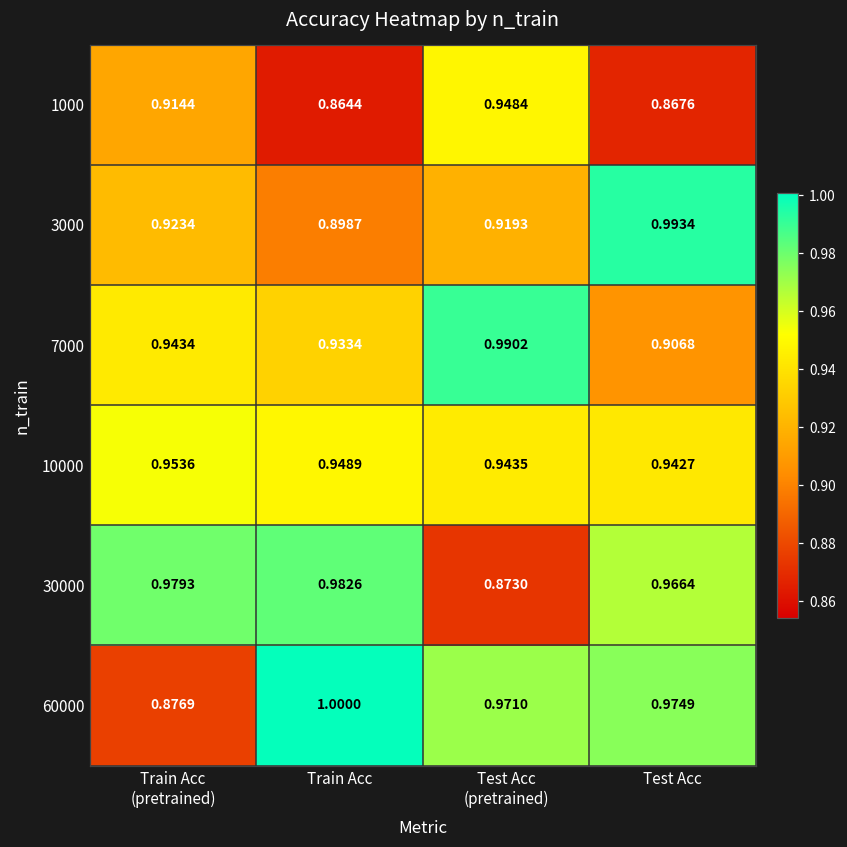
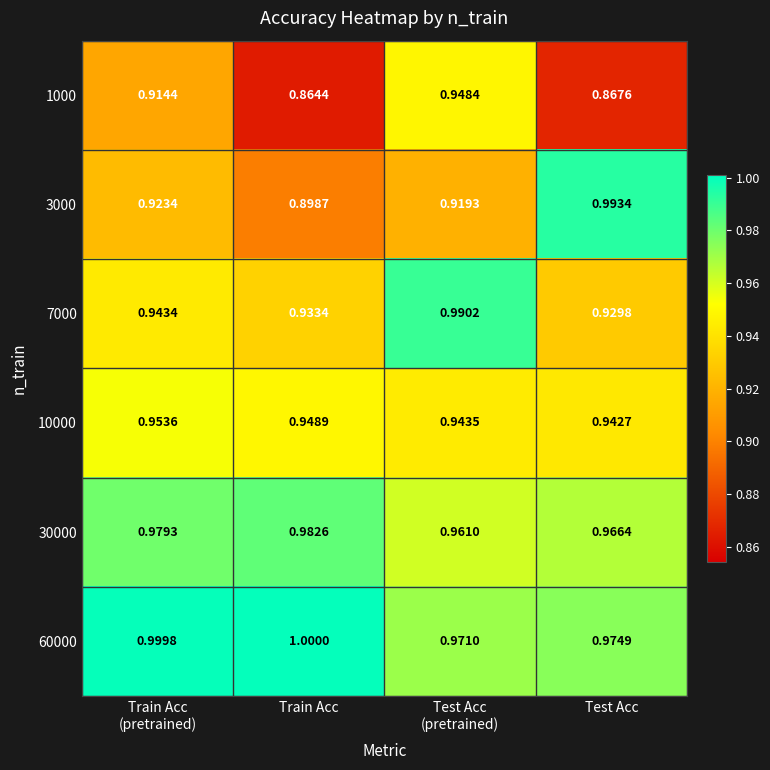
  {
    "1000": {
      "Train Acc (pretrained)": 0.9144,
      "Train Acc": 0.8644,
      "Test Acc (pretrained)": 0.9484,
      "Test Acc": 0.8676
    },
    "3000": {
      "Train Acc (pretrained)": 0.9234,
      "Train Acc": 0.8987,
      "Test Acc (pretrained)": 0.9193,
      "Test Acc": 0.9934
    },
    "7000": {
      "Train Acc (pretrained)": 0.9434,
      "Train Acc": 0.9334,
      "Test Acc (pretrained)": 0.9902,
-     "Test Acc": 0.9068
+     "Test Acc": 0.9298
    },
    "10000": {
      "Train Acc (pretrained)": 0.9536,
      "Train Acc": 0.9489,
      "Test Acc (pretrained)": 0.9435,
      "Test Acc": 0.9427
    },
    "30000": {
      "Train Acc (pretrained)": 0.9793,
      "Train Acc": 0.9826,
-     "Test Acc (pretrained)": 0.8730,
+     "Test Acc (pretrained)": 0.9610,
      "Test Acc": 0.9664
    },
    "60000": {
-     "Train Acc (pretrained)": 0.8769,
+     "Train Acc (pretrained)": 0.9998,
      "Train Acc": 1.0000,
      "Test Acc (pretrained)": 0.9710,
      "Test Acc": 0.9749
    }
  }
